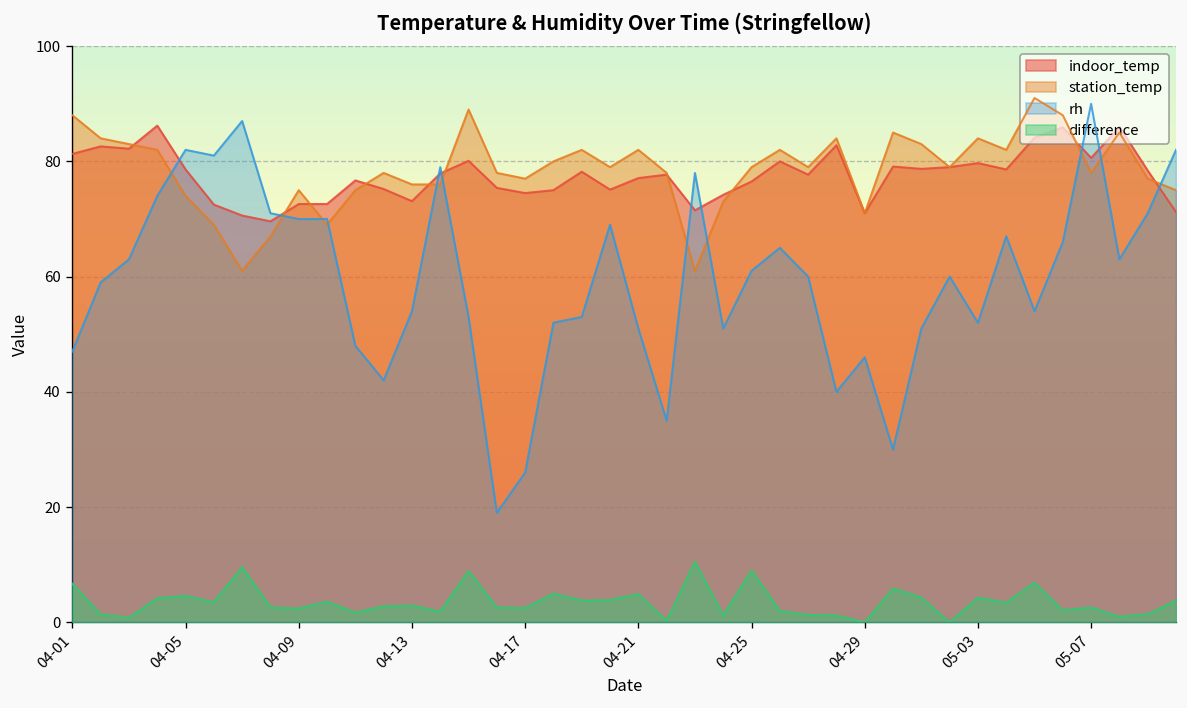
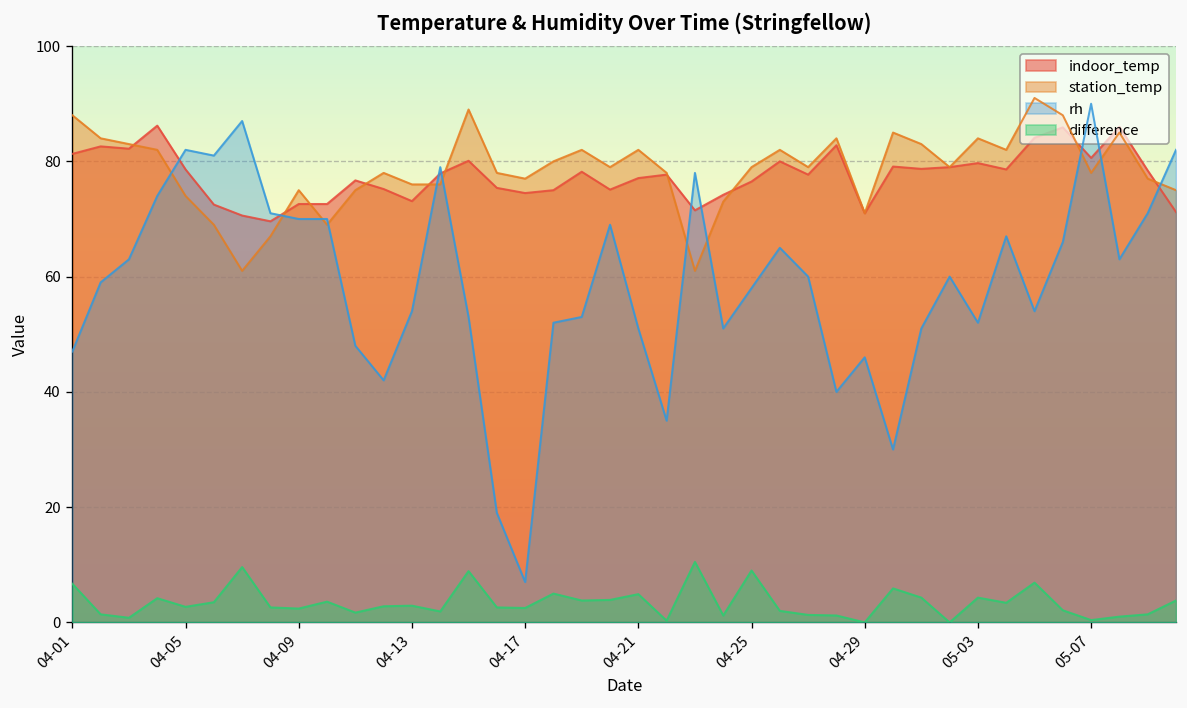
  {
    "rh": {
      "04-01": 47,
      "04-05": 82,
      "04-09": 70,
      "04-13": 54,
-     "04-17": 26,
+     "04-17": 7,
      "04-21": 51,
-     "04-25": 61,
+     "04-25": 58,
      "04-29": 46,
      "05-03": 52
    },
    "difference": {
      "04-01": 7,
-     "04-05": 5,
+     "04-05": 3,
      "04-09": 2,
      "04-13": 3,
      "04-17": 3,
      "04-21": 5,
      "04-25": 9,
      "04-29": 0,
      "05-03": 4,
-     "05-07": 3
+     "05-07": 0
    }
  }
